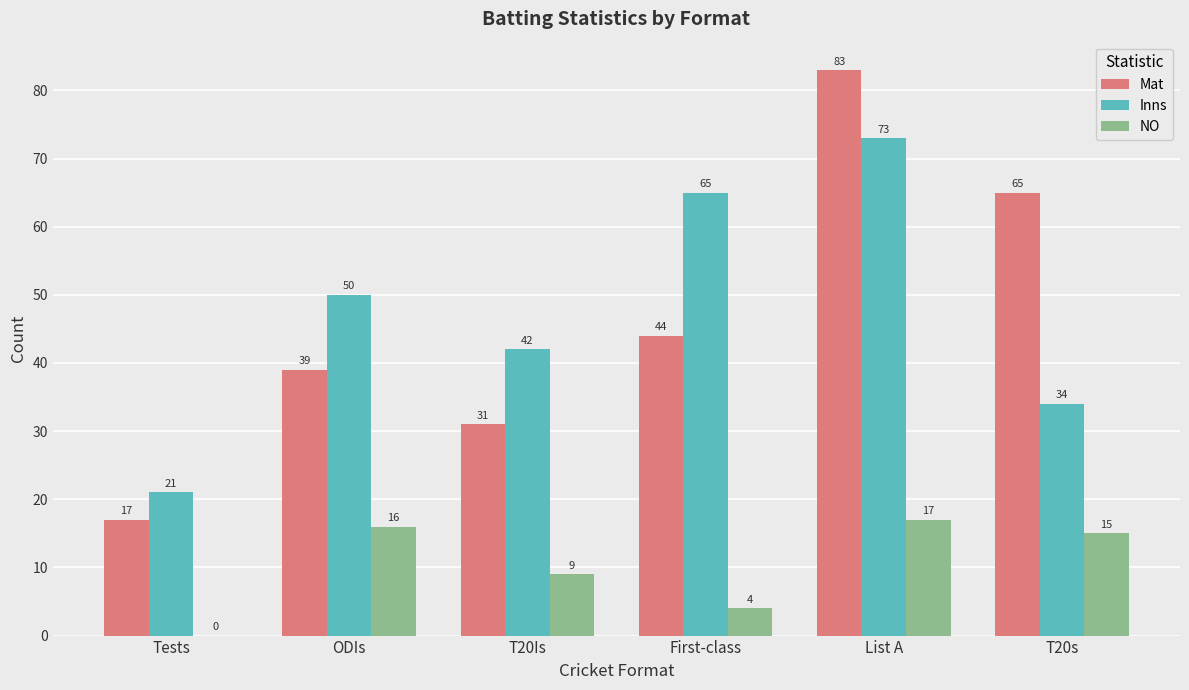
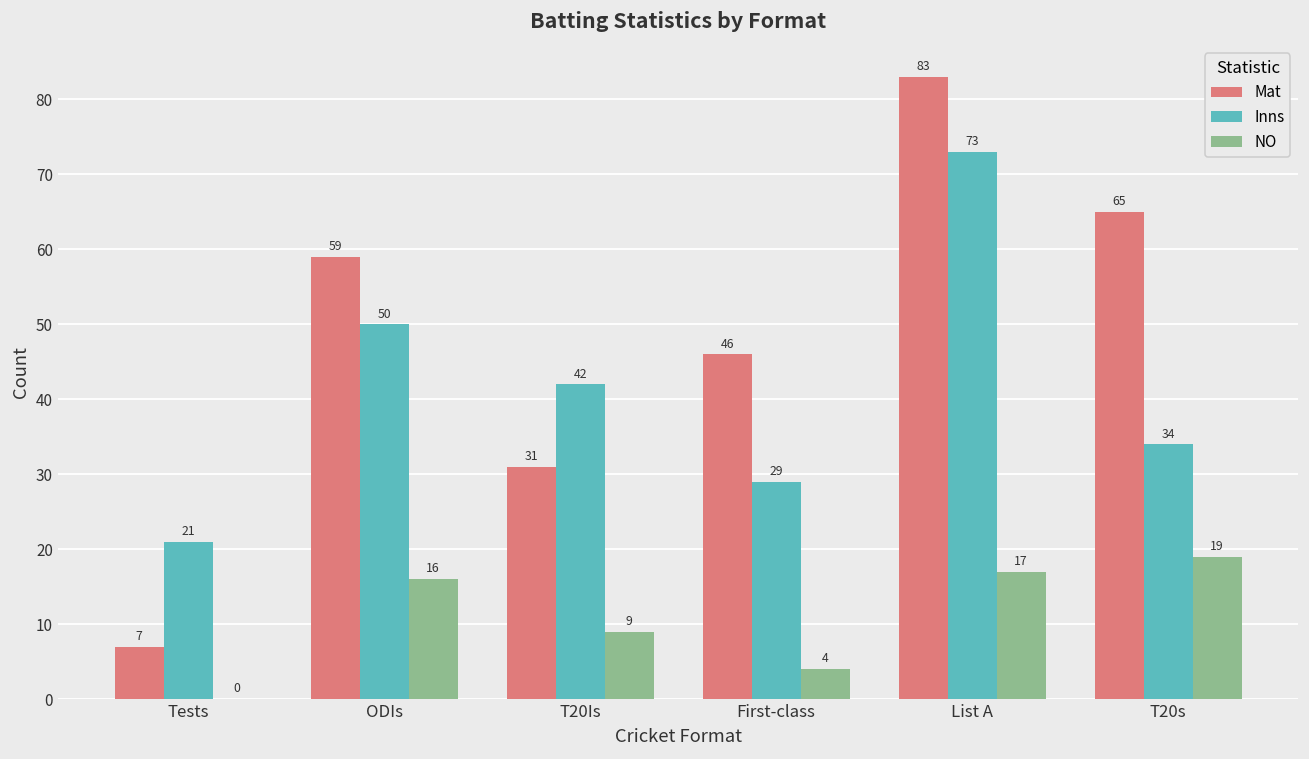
  {
    "Mat": {
-     "Tests": 17,
-     "ODIs": 39,
+     "Tests": 7,
+     "ODIs": 59,
      "T20Is": 31,
-     "First-class": 44,
+     "First-class": 46,
      "List A": 83,
      "T20s": 65
    },
    "Inns": {
      "Tests": 21,
      "ODIs": 50,
      "T20Is": 42,
-     "First-class": 65,
+     "First-class": 29,
      "List A": 73,
      "T20s": 34
    },
    "NO": {
      "Tests": 0,
      "ODIs": 16,
      "T20Is": 9,
      "First-class": 4,
      "List A": 17,
-     "T20s": 15
+     "T20s": 19
    }
  }
